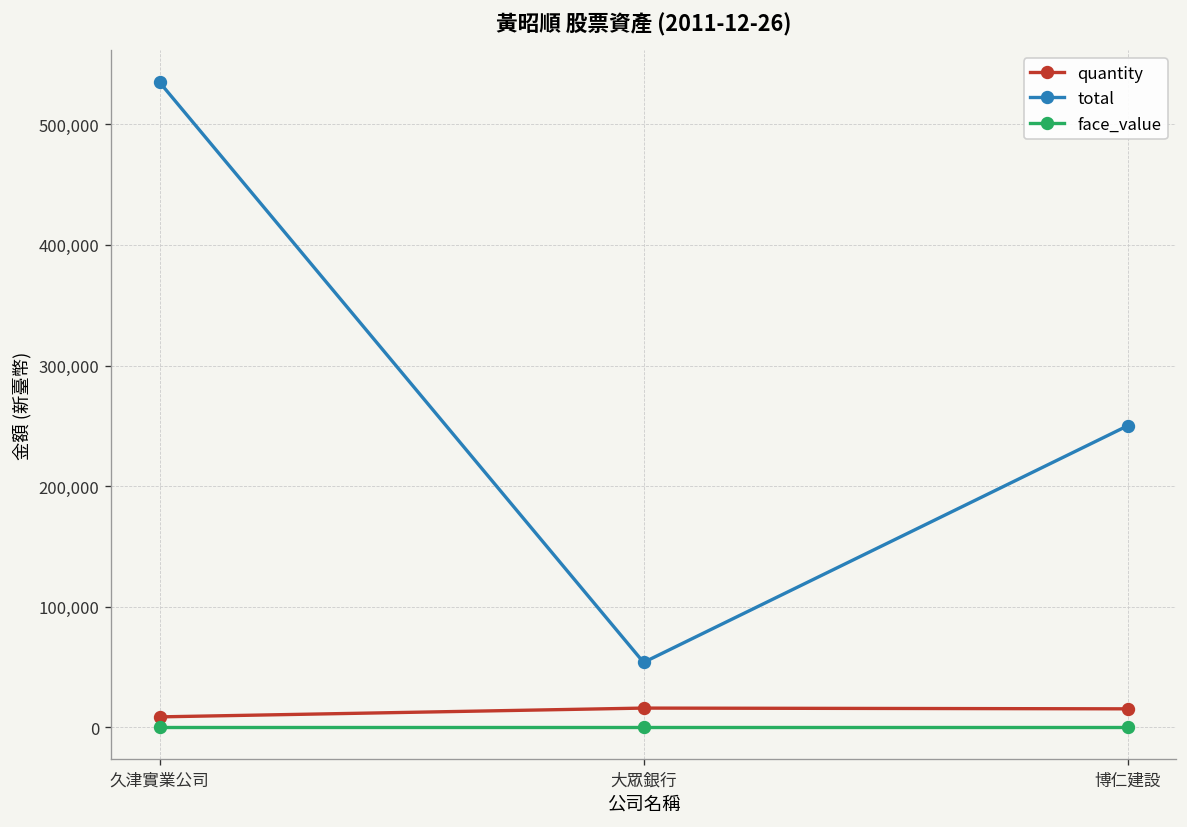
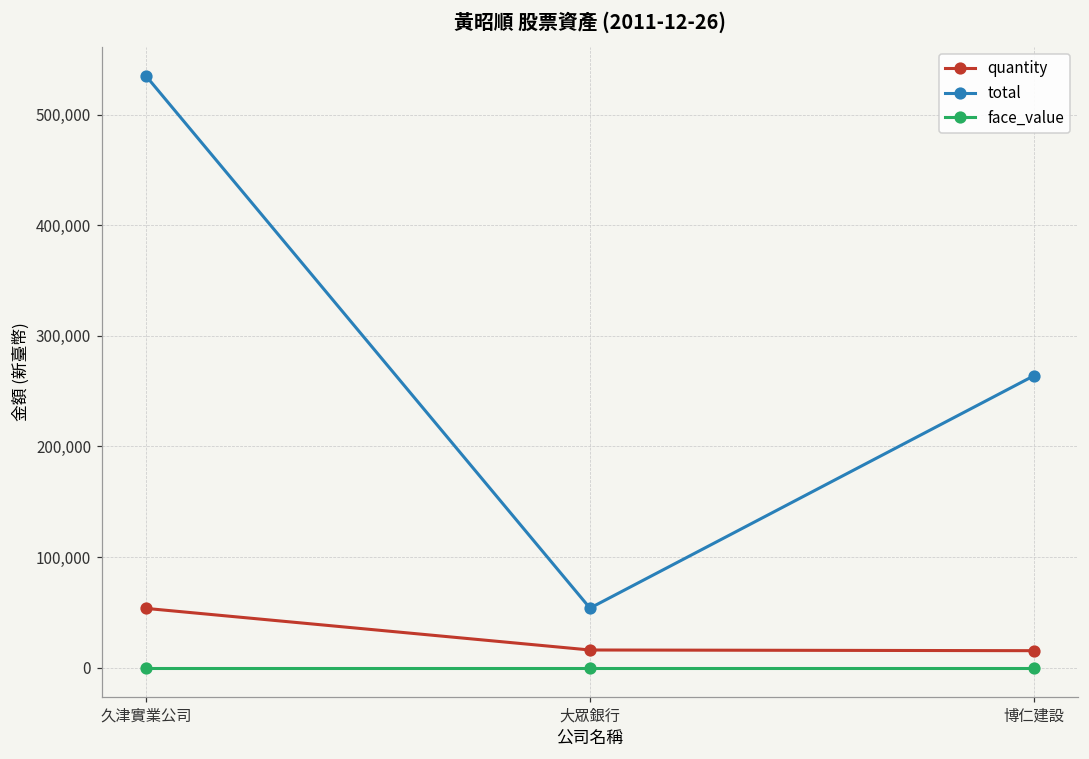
  {
    "quantity": {
-     "久津實業公司": "9,000",
+     "久津實業公司": "53,000",
      "大眾銀行": "16,000",
      "博仁建設": "15,000"
    },
    "total": {
      "久津實業公司": "535,000",
      "大眾銀行": "54,000",
-     "博仁建設": "250,000"
+     "博仁建設": "264,000"
    },
    "face_value": {
      "久津實業公司": "0",
      "大眾銀行": "0",
      "博仁建設": "0"
    }
  }
